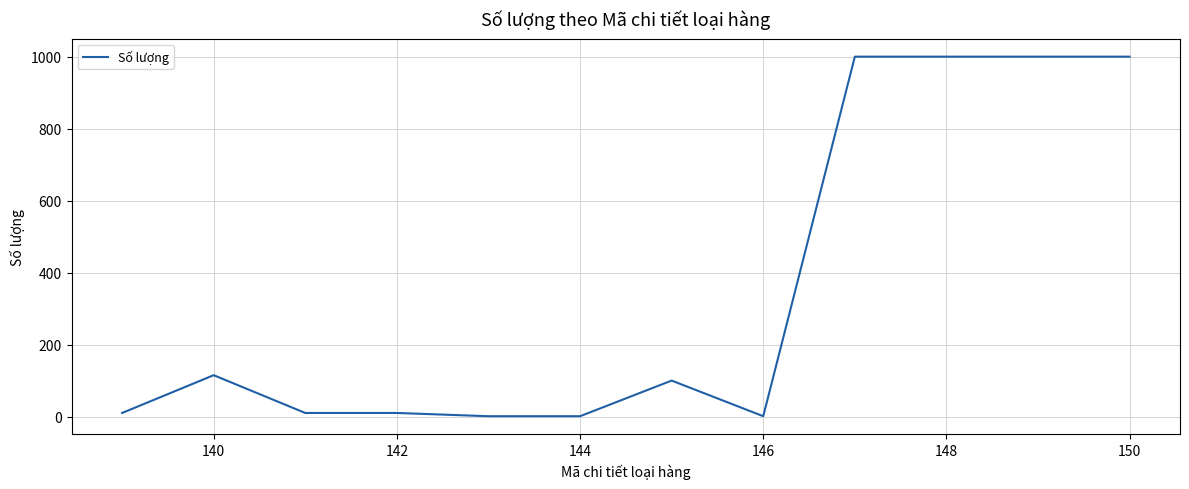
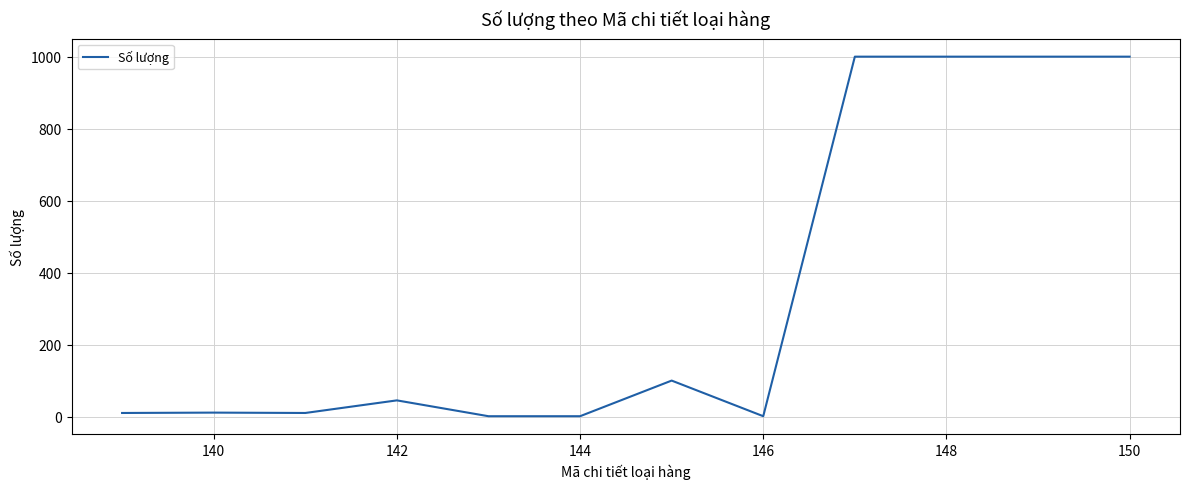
  {
-   "140": 120,
-   "142": 10,
+   "140": 10,
+   "142": 50,
    "144": 0,
    "146": 0,
    "148": 1000,
    "150": 1000
  }
